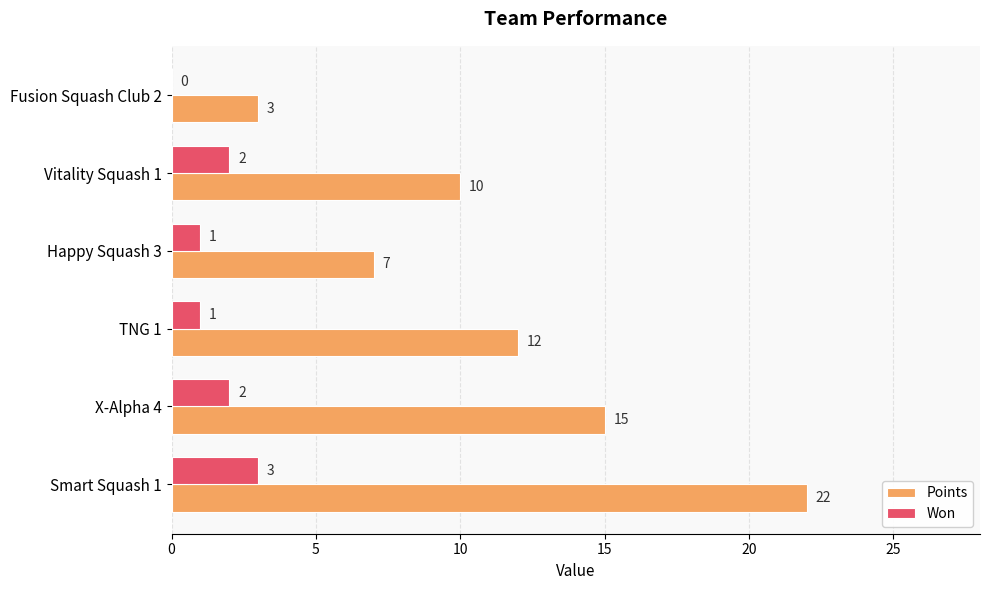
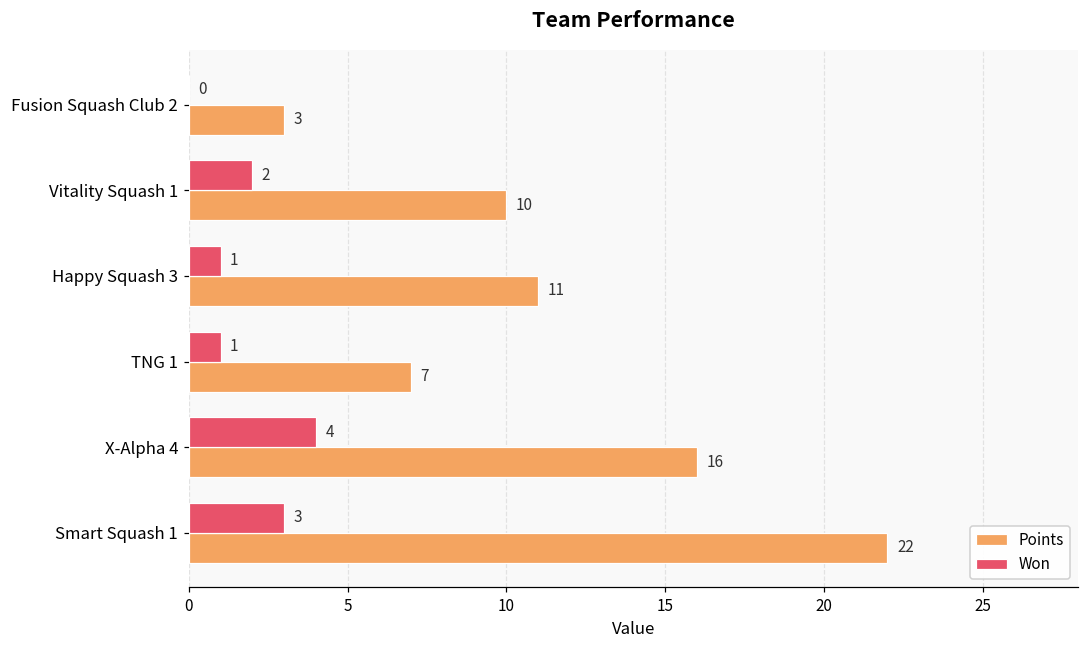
  {
    "Points": {
      "Fusion Squash Club 2": 3,
      "Vitality Squash 1": 10,
-     "Happy Squash 3": 7,
-     "TNG 1": 12,
-     "X-Alpha 4": 15,
+     "Happy Squash 3": 11,
+     "TNG 1": 7,
+     "X-Alpha 4": 16,
      "Smart Squash 1": 22
    },
    "Won": {
      "Fusion Squash Club 2": 0,
      "Vitality Squash 1": 2,
      "Happy Squash 3": 1,
      "TNG 1": 1,
-     "X-Alpha 4": 2,
+     "X-Alpha 4": 4,
      "Smart Squash 1": 3
    }
  }
